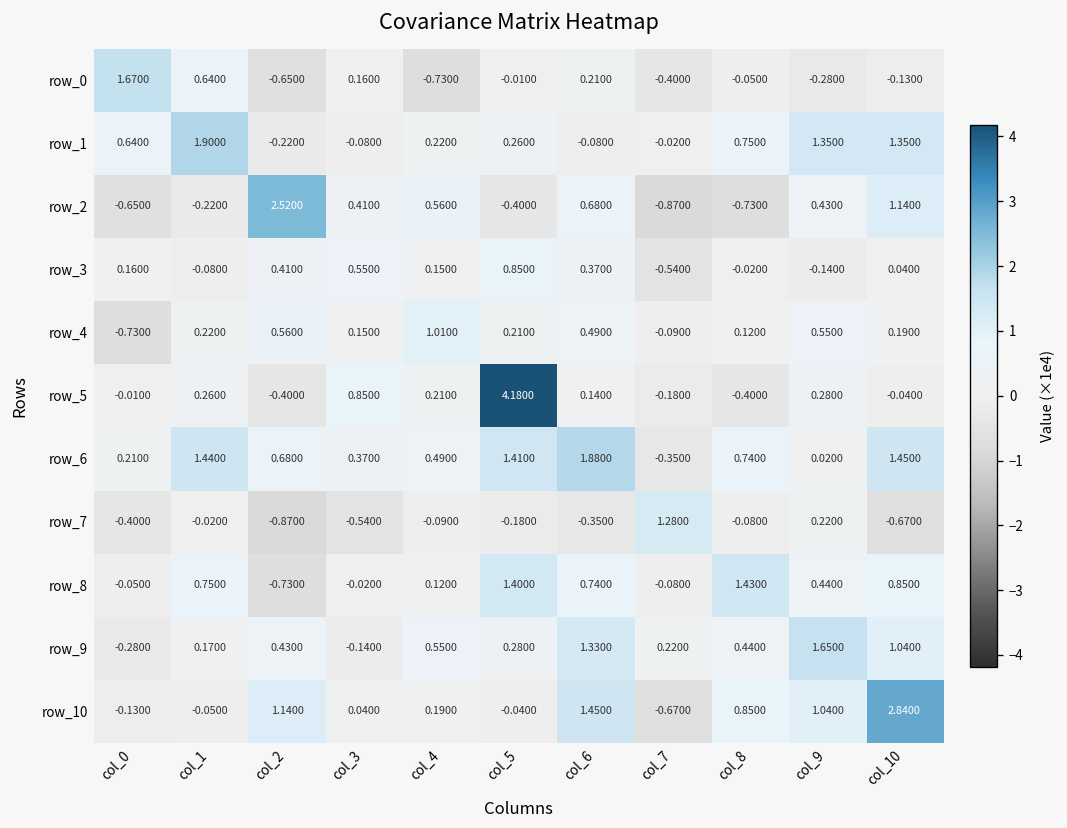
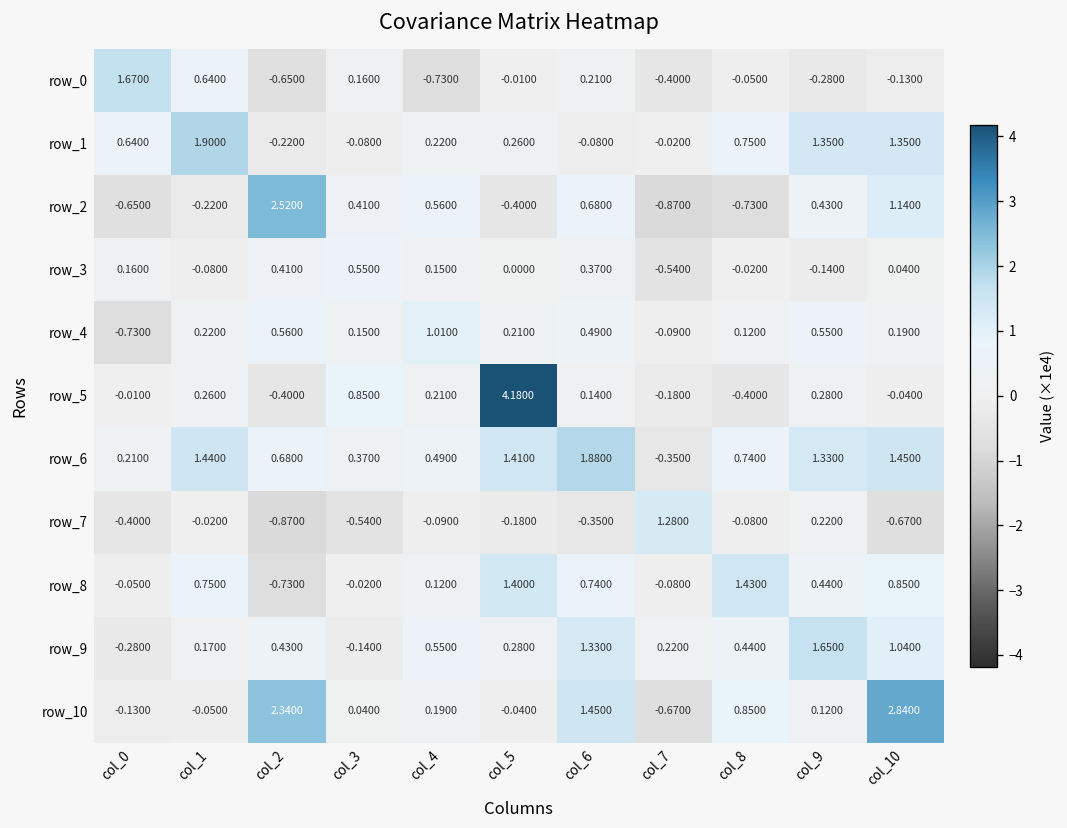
  {
    "row_0": {
      "col_0": 1.6700,
      "col_1": 0.6400,
      "col_2": -0.6500,
      "col_3": 0.1600,
      "col_4": -0.7300,
      "col_5": -0.0100,
      "col_6": 0.2100,
      "col_7": -0.4000,
      "col_8": -0.0500,
      "col_9": -0.2800,
      "col_10": -0.1300
    },
    "row_1": {
      "col_0": 0.6400,
      "col_1": 1.9000,
      "col_2": -0.2200,
      "col_3": -0.0800,
      "col_4": 0.2200,
      "col_5": 0.2600,
      "col_6": -0.0800,
      "col_7": -0.0200,
      "col_8": 0.7500,
      "col_9": 1.3500,
      "col_10": 1.3500
    },
    "row_2": {
      "col_0": -0.6500,
      "col_1": -0.2200,
      "col_2": 2.5200,
      "col_3": 0.4100,
      "col_4": 0.5600,
      "col_5": -0.4000,
      "col_6": 0.6800,
      "col_7": -0.8700,
      "col_8": -0.7300,
      "col_9": 0.4300,
      "col_10": 1.1400
    },
    "row_3": {
      "col_0": 0.1600,
      "col_1": -0.0800,
      "col_2": 0.4100,
      "col_3": 0.5500,
      "col_4": 0.1500,
-     "col_5": 0.8500,
+     "col_5": 0.0000,
      "col_6": 0.3700,
      "col_7": -0.5400,
      "col_8": -0.0200,
      "col_9": -0.1400,
      "col_10": 0.0400
    },
    "row_4": {
      "col_0": -0.7300,
      "col_1": 0.2200,
      "col_2": 0.5600,
      "col_3": 0.1500,
      "col_4": 1.0100,
      "col_5": 0.2100,
      "col_6": 0.4900,
      "col_7": -0.0900,
      "col_8": 0.1200,
      "col_9": 0.5500,
      "col_10": 0.1900
    },
    "row_5": {
      "col_0": -0.0100,
      "col_1": 0.2600,
      "col_2": -0.4000,
      "col_3": 0.8500,
      "col_4": 0.2100,
      "col_5": 4.1800,
      "col_6": 0.1400,
      "col_7": -0.1800,
      "col_8": -0.4000,
      "col_9": 0.2800,
      "col_10": -0.0400
    },
    "row_6": {
      "col_0": 0.2100,
      "col_1": 1.4400,
      "col_2": 0.6800,
      "col_3": 0.3700,
      "col_4": 0.4900,
      "col_5": 1.4100,
      "col_6": 1.8800,
      "col_7": -0.3500,
      "col_8": 0.7400,
-     "col_9": 0.0200,
+     "col_9": 1.3300,
      "col_10": 1.4500
    },
    "row_7": {
      "col_0": -0.4000,
      "col_1": -0.0200,
      "col_2": -0.8700,
      "col_3": -0.5400,
      "col_4": -0.0900,
      "col_5": -0.1800,
      "col_6": -0.3500,
      "col_7": 1.2800,
      "col_8": -0.0800,
      "col_9": 0.2200,
      "col_10": -0.6700
    },
    "row_8": {
      "col_0": -0.0500,
      "col_1": 0.7500,
      "col_2": -0.7300,
      "col_3": -0.0200,
      "col_4": 0.1200,
      "col_5": 1.4000,
      "col_6": 0.7400,
      "col_7": -0.0800,
      "col_8": 1.4300,
      "col_9": 0.4400,
      "col_10": 0.8500
    },
    "row_9": {
      "col_0": -0.2800,
      "col_1": 0.1700,
      "col_2": 0.4300,
      "col_3": -0.1400,
      "col_4": 0.5500,
      "col_5": 0.2800,
      "col_6": 1.3300,
      "col_7": 0.2200,
      "col_8": 0.4400,
      "col_9": 1.6500,
      "col_10": 1.0400
    },
    "row_10": {
      "col_0": -0.1300,
      "col_1": -0.0500,
-     "col_2": 1.1400,
+     "col_2": 2.3400,
      "col_3": 0.0400,
      "col_4": 0.1900,
      "col_5": -0.0400,
      "col_6": 1.4500,
      "col_7": -0.6700,
      "col_8": 0.8500,
-     "col_9": 1.0400,
+     "col_9": 0.1200,
      "col_10": 2.8400
    }
  }
